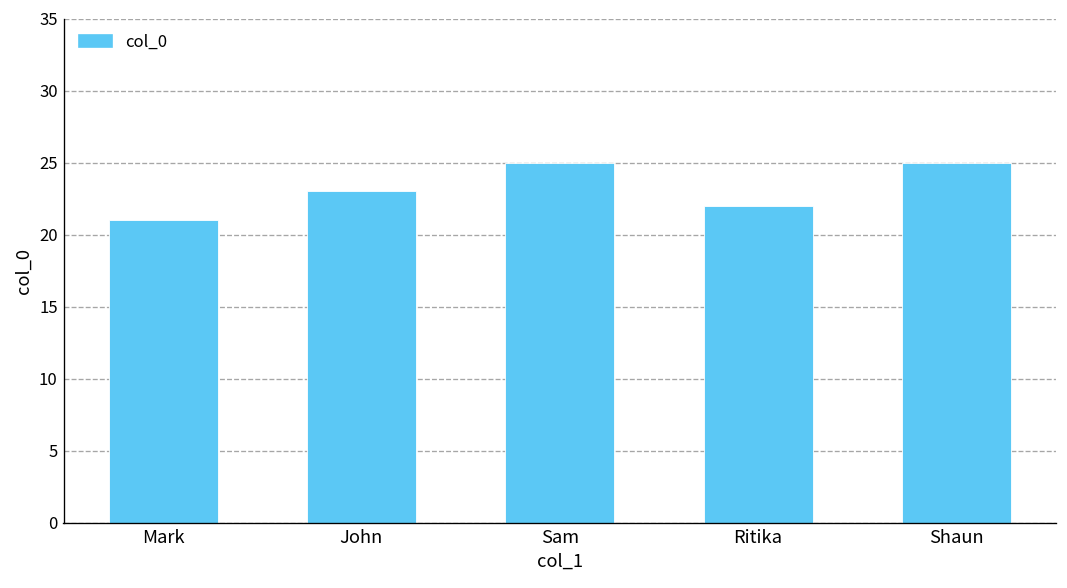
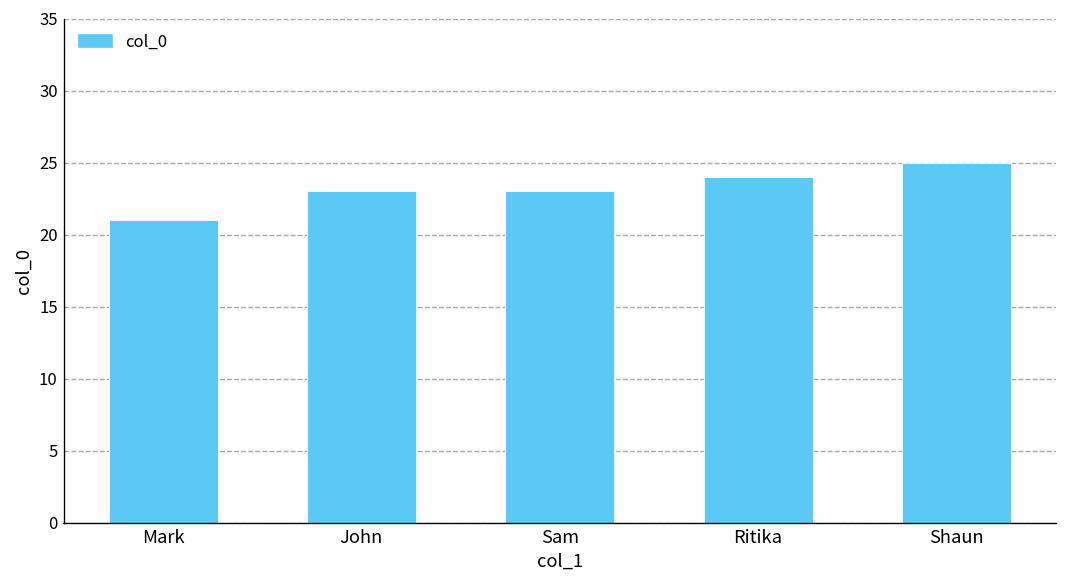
  {
    "Mark": 21,
    "John": 23,
-   "Sam": 25,
-   "Ritika": 22,
+   "Sam": 23,
+   "Ritika": 24,
    "Shaun": 25
  }
